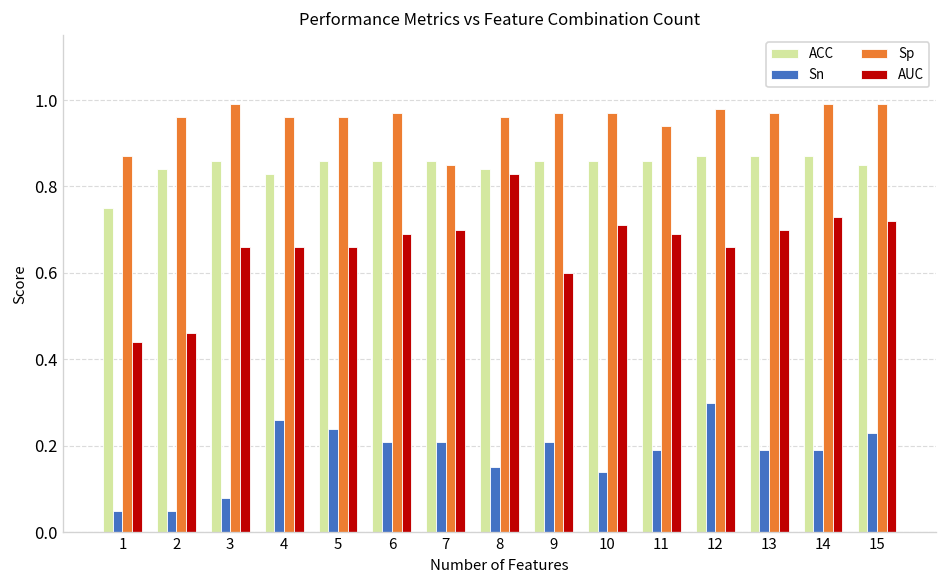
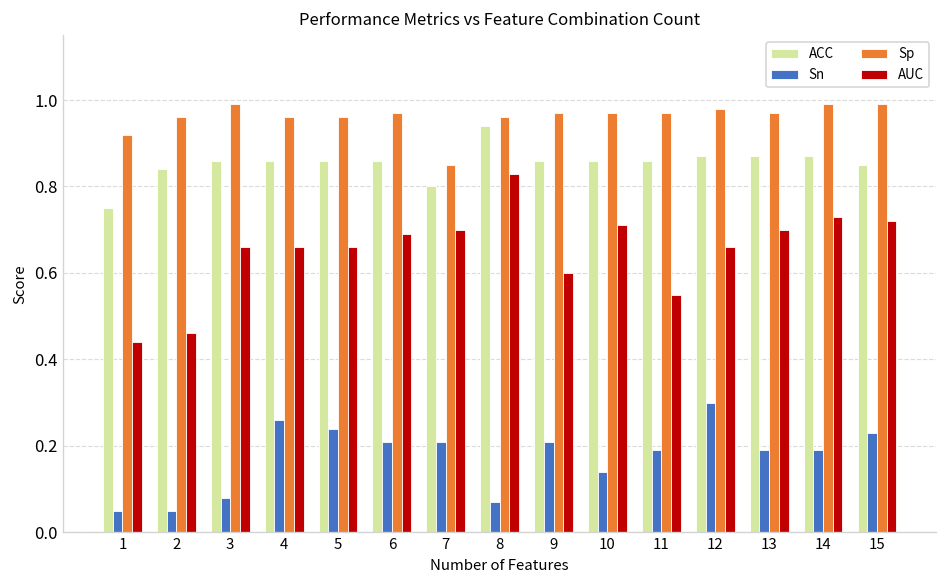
  {
    "ACC": {
      "1": 0.75,
      "2": 0.84,
      "3": 0.86,
-     "4": 0.83,
+     "4": 0.86,
      "5": 0.86,
      "6": 0.86,
-     "7": 0.86,
-     "8": 0.84,
+     "7": 0.80,
+     "8": 0.94,
      "9": 0.86,
      "10": 0.86,
      "11": 0.86,
      "12": 0.87,
      "13": 0.87,
      "14": 0.87,
      "15": 0.85
    },
    "Sn": {
      "1": 0.05,
      "2": 0.05,
      "3": 0.08,
      "4": 0.26,
      "5": 0.24,
      "6": 0.21,
      "7": 0.21,
-     "8": 0.15,
+     "8": 0.07,
      "9": 0.21,
      "10": 0.14,
      "11": 0.19,
      "12": 0.30,
      "13": 0.19,
      "14": 0.19,
      "15": 0.23
    },
    "Sp": {
-     "1": 0.87,
+     "1": 0.92,
      "2": 0.96,
      "3": 0.99,
      "4": 0.96,
      "5": 0.96,
      "6": 0.97,
      "7": 0.85,
      "8": 0.96,
      "9": 0.97,
      "10": 0.97,
-     "11": 0.94,
+     "11": 0.97,
      "12": 0.98,
      "13": 0.97,
      "14": 0.99,
      "15": 0.99
    },
    "AUC": {
      "1": 0.44,
      "2": 0.46,
      "3": 0.66,
      "4": 0.66,
      "5": 0.66,
      "6": 0.69,
      "7": 0.70,
      "8": 0.83,
      "9": 0.60,
      "10": 0.71,
-     "11": 0.69,
+     "11": 0.55,
      "12": 0.66,
      "13": 0.70,
      "14": 0.73,
      "15": 0.72
    }
  }
